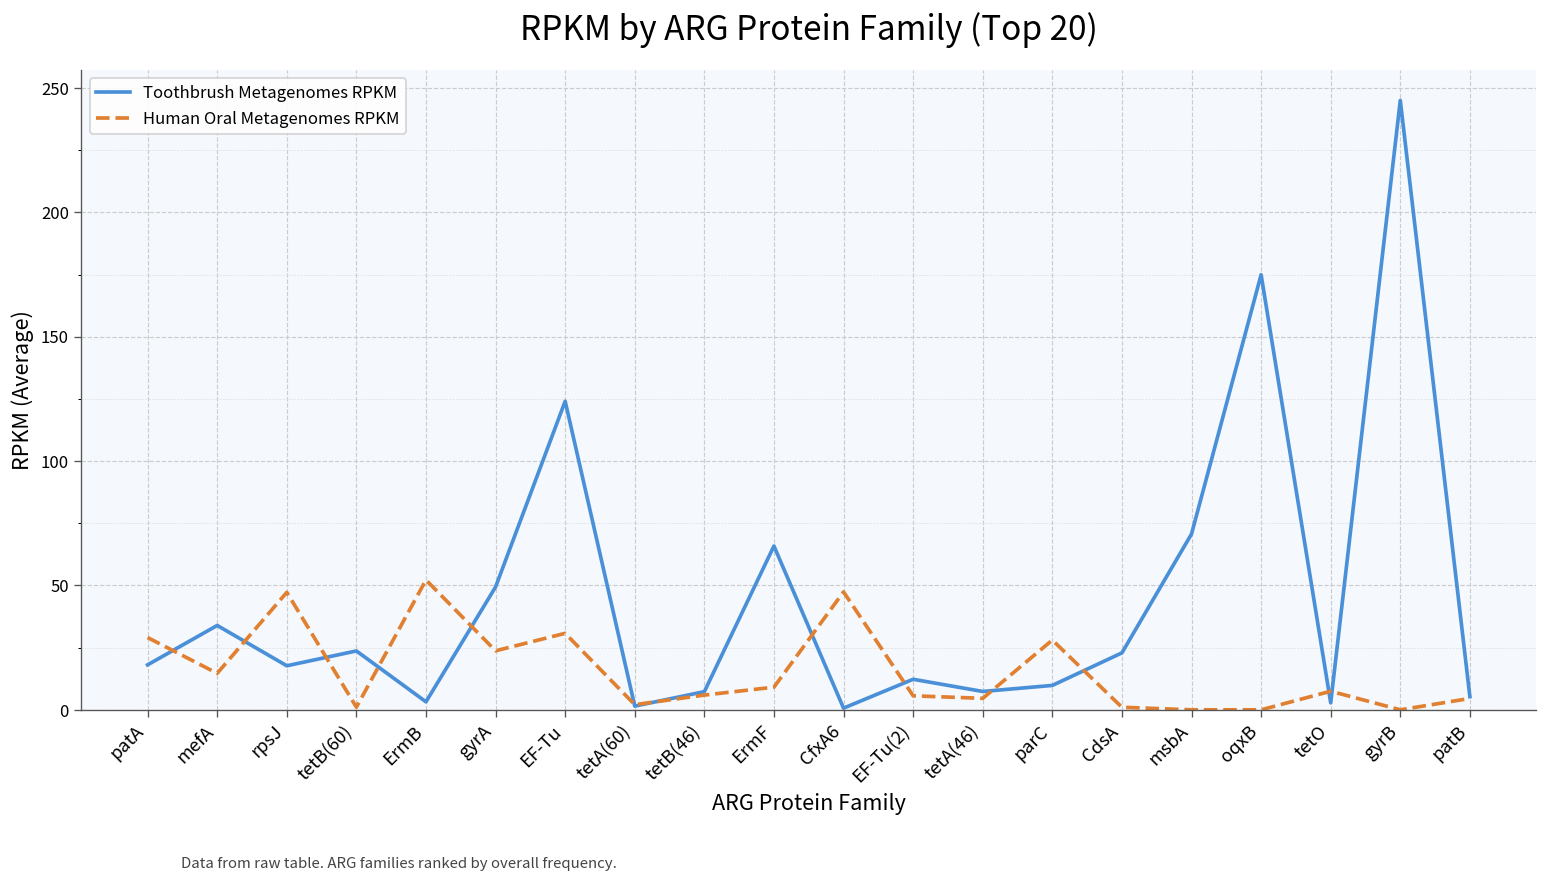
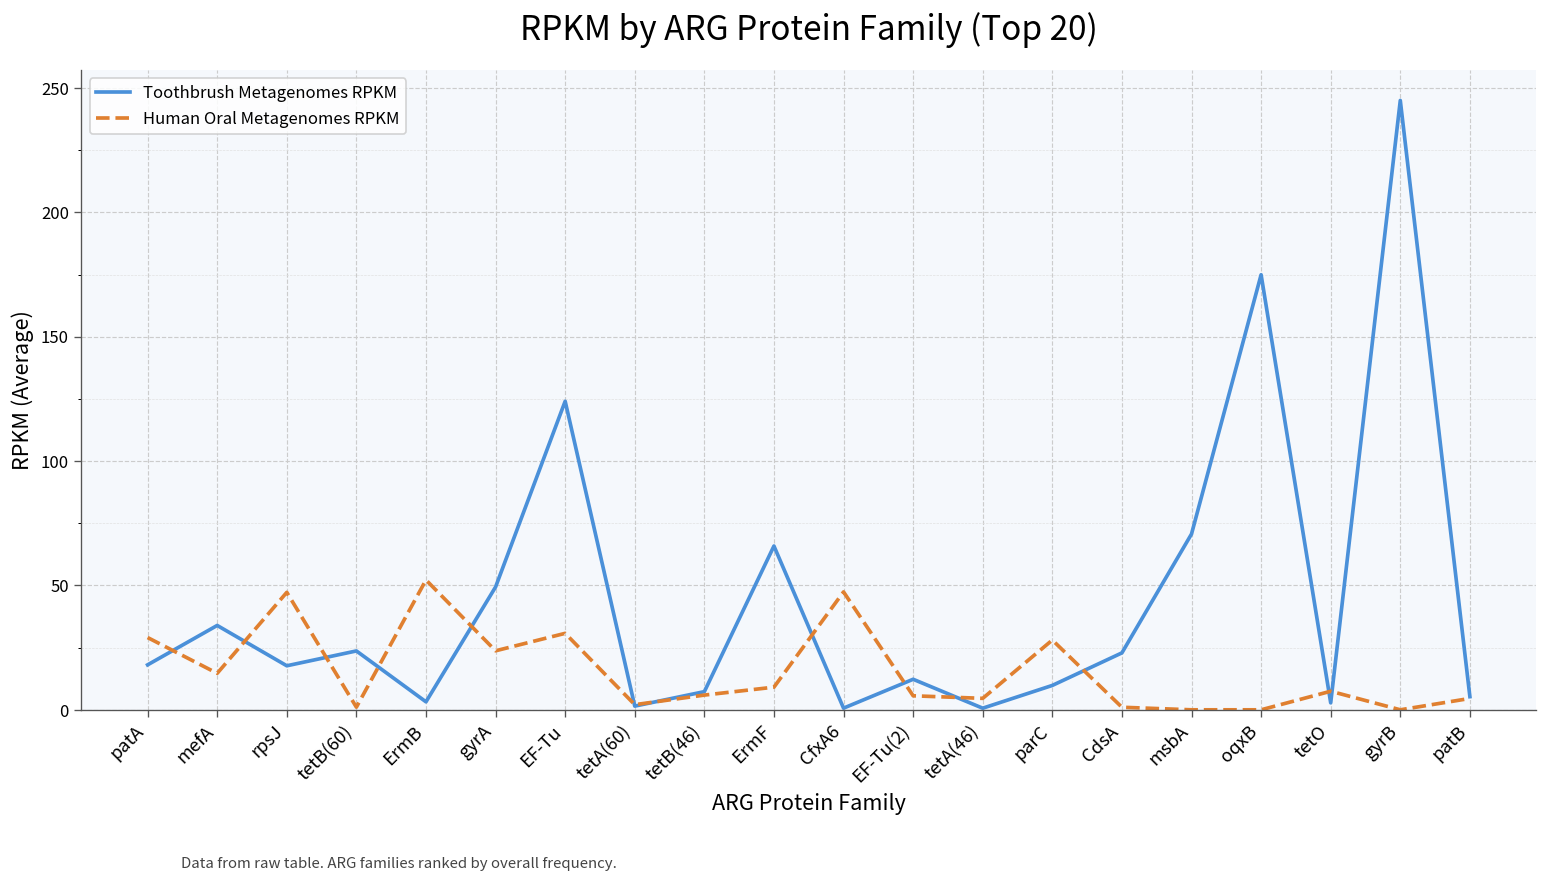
  {
    "Toothbrush Metagenomes RPKM": {
      "patA": 18,
      "mefA": 34,
      "rpsJ": 18,
      "tetB(60)": 24,
      "ErmB": 3,
      "gyrA": 49,
      "EF-Tu": 124,
      "tetB(46)": 7,
      "ErmF": 66,
      "CfxA6": 1,
      "EF-Tu(2)": 12,
-     "tetA(46)": 7,
+     "tetA(46)": 1,
      "parC": 10,
      "CdsA": 23,
      "msbA": 71,
      "oqxB": 175,
      "tetO": 3,
      "gyrB": 245
    },
    "Human Oral Metagenomes RPKM": {
      "patA": 29,
      "mefA": 15,
      "rpsJ": 47,
      "tetB(60)": 1,
      "ErmB": 52,
      "gyrA": 24,
      "EF-Tu": 31,
      "tetB(46)": 6,
      "ErmF": 9,
      "CfxA6": 47,
      "EF-Tu(2)": 6,
      "tetA(46)": 5,
      "parC": 28,
      "CdsA": 1,
      "msbA": 0,
      "oqxB": 0,
      "tetO": 7,
      "gyrB": 0
    }
  }
